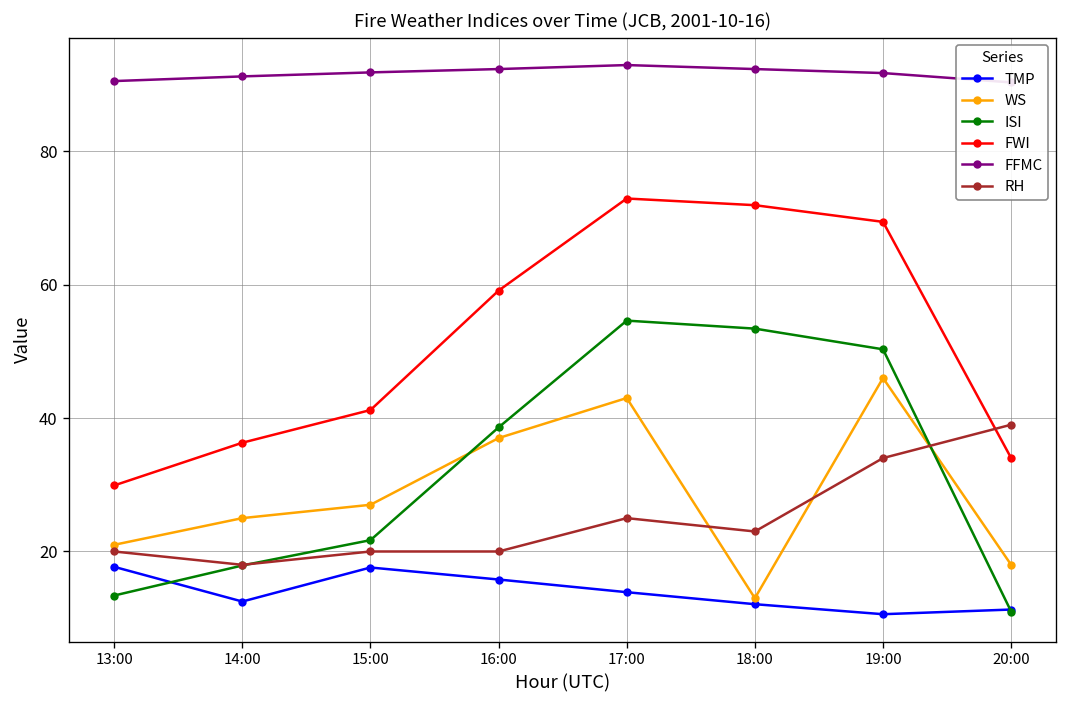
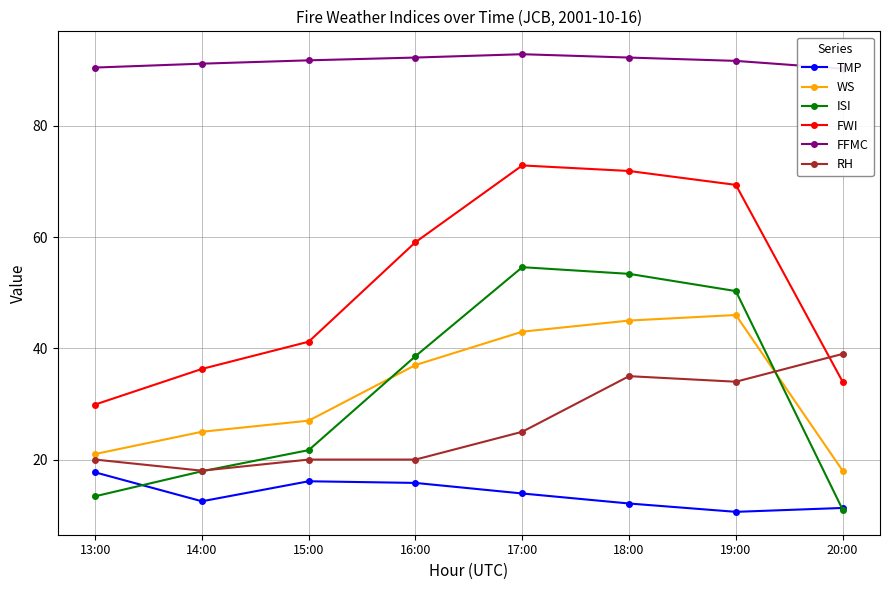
  {
    "TMP": {
      "13:00": 18,
      "14:00": 13,
-     "15:00": 18,
+     "15:00": 16,
      "16:00": 16,
      "17:00": 14,
      "18:00": 12,
      "19:00": 11
    },
    "WS": {
      "13:00": 21,
      "14:00": 25,
      "15:00": 27,
      "16:00": 37,
      "17:00": 43,
-     "18:00": 13,
+     "18:00": 45,
      "19:00": 46,
      "20:00": 18
    },
    "ISI": {
      "13:00": 13,
      "15:00": 22,
      "16:00": 39,
      "17:00": 55,
      "18:00": 53,
      "19:00": 50
    },
    "FWI": {
      "13:00": 30,
      "14:00": 36,
      "15:00": 41,
      "16:00": 59,
      "17:00": 73,
      "18:00": 72,
      "19:00": 69,
      "20:00": 34
    },
    "FFMC": {
      "13:00": 91,
      "14:00": 91,
      "15:00": 92,
      "16:00": 92,
      "17:00": 93,
      "18:00": 92,
      "19:00": 92
    },
    "RH": {
      "13:00": 20,
      "15:00": 20,
      "16:00": 20,
      "17:00": 25,
-     "18:00": 23,
+     "18:00": 35,
      "19:00": 34,
      "20:00": 39
    }
  }
